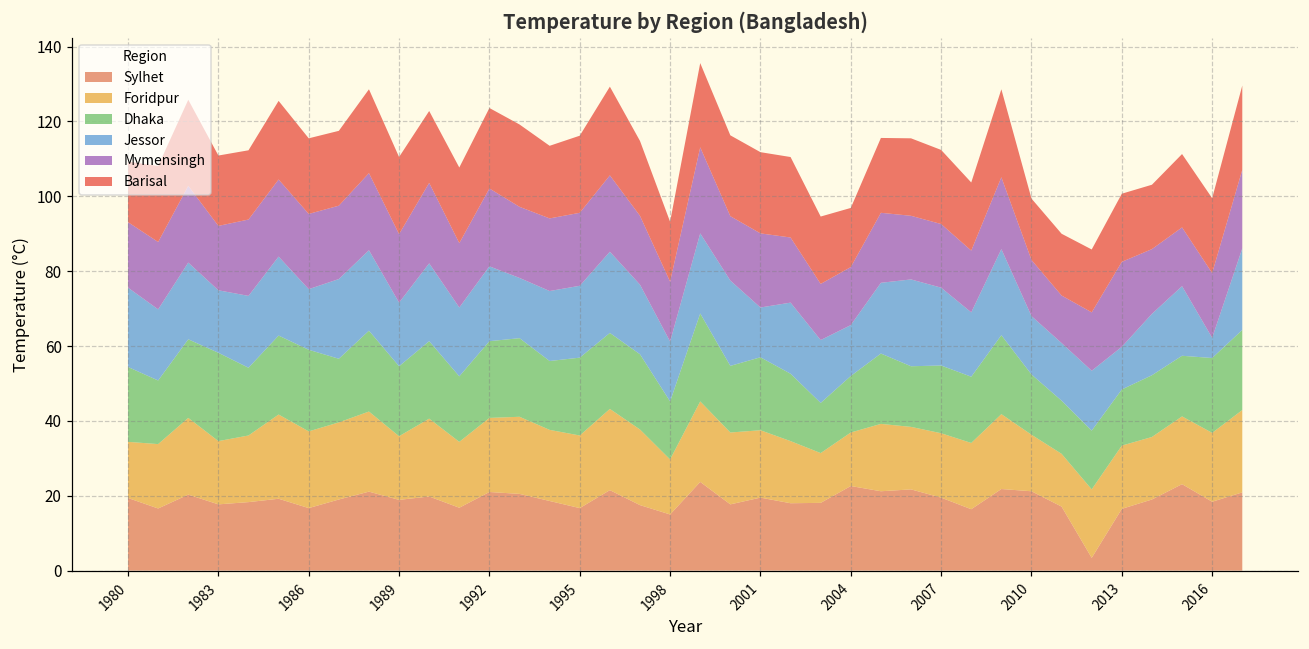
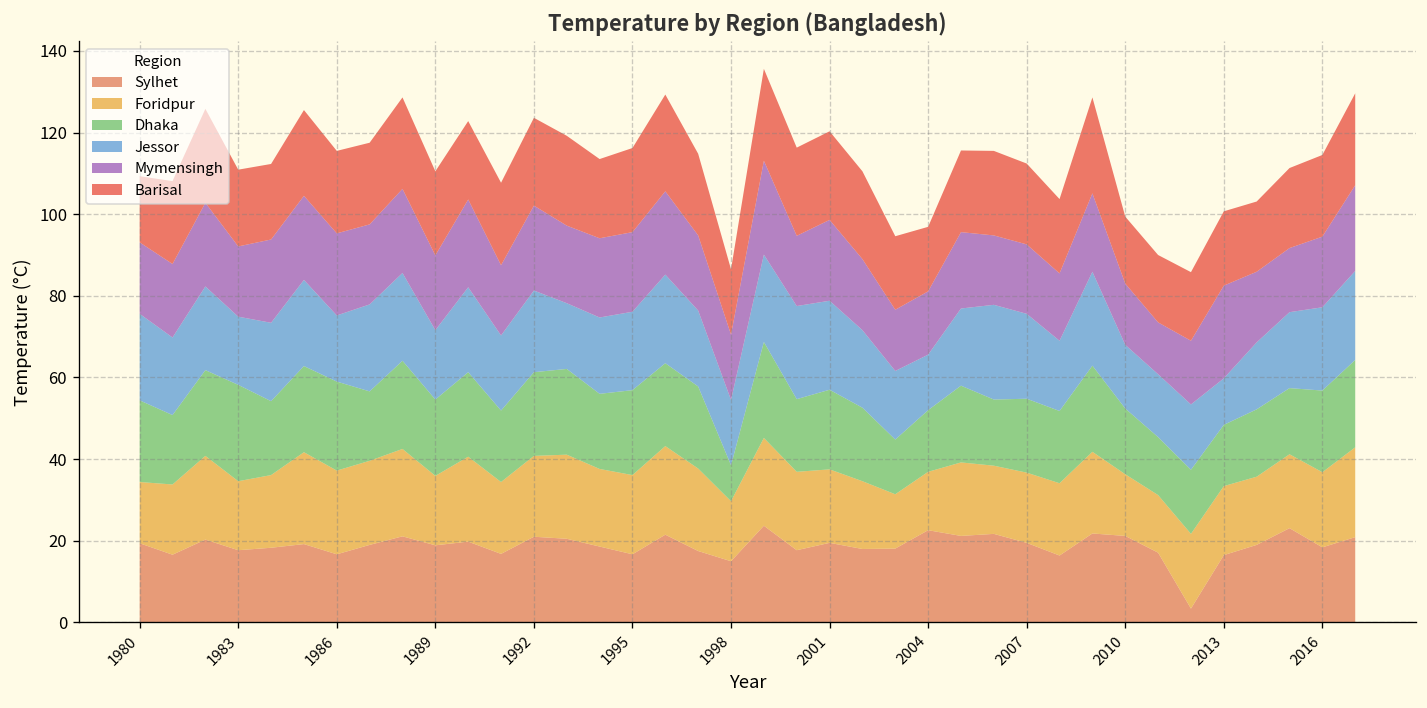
  {
    "Dhaka": {
      "1980": 20,
      "1983": 24,
      "1986": 22,
      "1989": 19,
      "1992": 21,
      "1995": 21,
-     "1998": 16,
+     "1998": 9,
      "2001": 20,
      "2004": 15,
      "2007": 18,
      "2010": 16,
      "2013": 15,
      "2016": 20
    },
    "Jessor": {
      "1980": 21,
      "1983": 17,
      "1986": 16,
      "1989": 17,
      "1992": 20,
      "1995": 19,
      "1998": 16,
-     "2001": 13,
+     "2001": 22,
      "2004": 14,
      "2007": 21,
      "2010": 16,
      "2013": 11,
-     "2016": 5
+     "2016": 20
    },
    "Mymensingh": {
      "1980": 18,
      "1983": 17,
      "1986": 20,
      "1989": 18,
      "1992": 21,
      "1995": 20,
      "1998": 16,
      "2001": 20,
      "2004": 16,
      "2007": 17,
      "2010": 15,
      "2013": 23,
      "2016": 17
    }
  }
